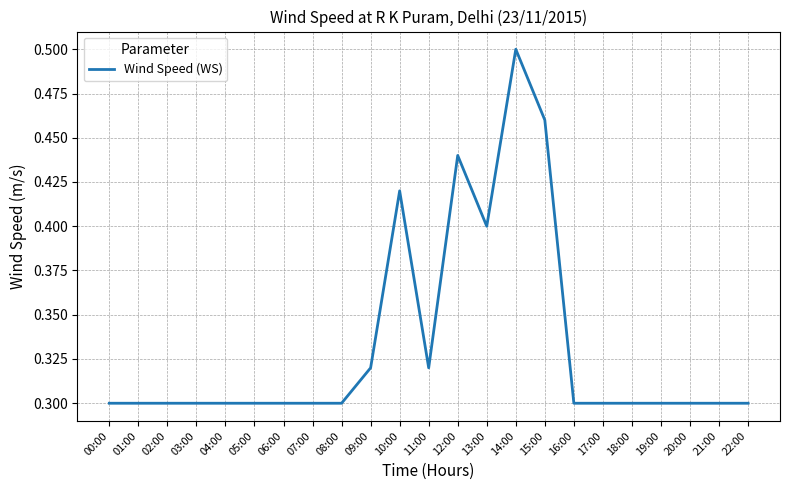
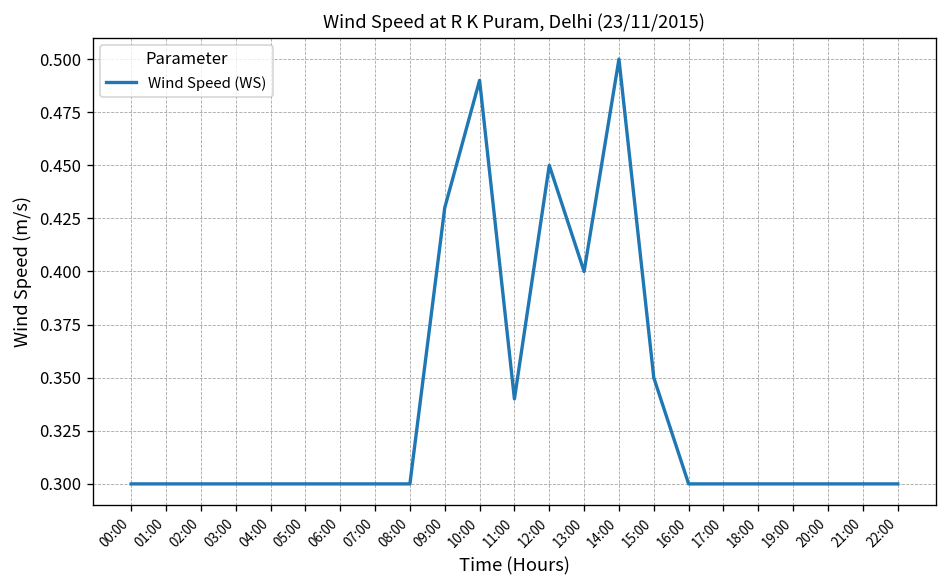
  {
    "00:00": 0.30,
    "01:00": 0.30,
    "02:00": 0.30,
    "03:00": 0.30,
    "04:00": 0.30,
    "05:00": 0.30,
    "06:00": 0.30,
    "07:00": 0.30,
    "08:00": 0.30,
-   "09:00": 0.32,
-   "10:00": 0.42,
-   "11:00": 0.32,
-   "12:00": 0.44,
+   "09:00": 0.43,
+   "10:00": 0.49,
+   "11:00": 0.34,
+   "12:00": 0.45,
    "13:00": 0.40,
    "14:00": 0.50,
-   "15:00": 0.46,
+   "15:00": 0.35,
    "16:00": 0.30,
    "17:00": 0.30,
    "18:00": 0.30,
    "19:00": 0.30,
    "20:00": 0.30,
    "21:00": 0.30,
    "22:00": 0.30
  }
